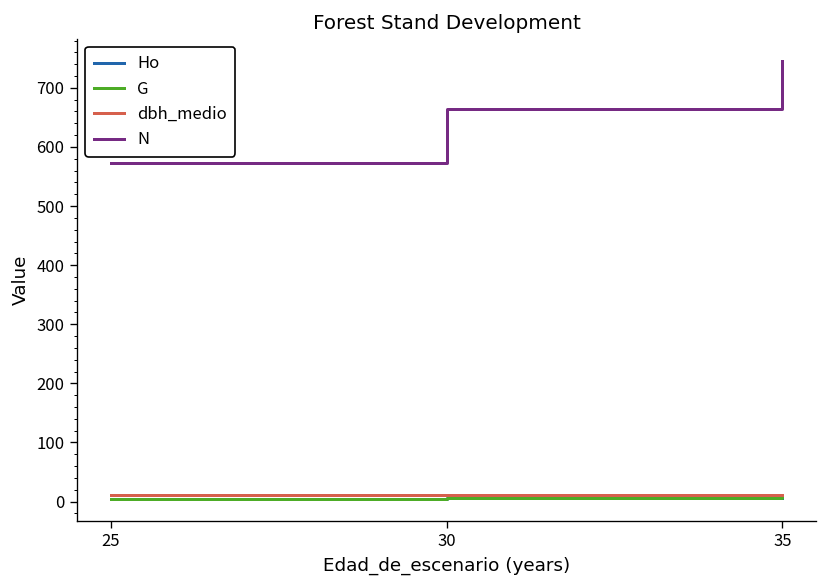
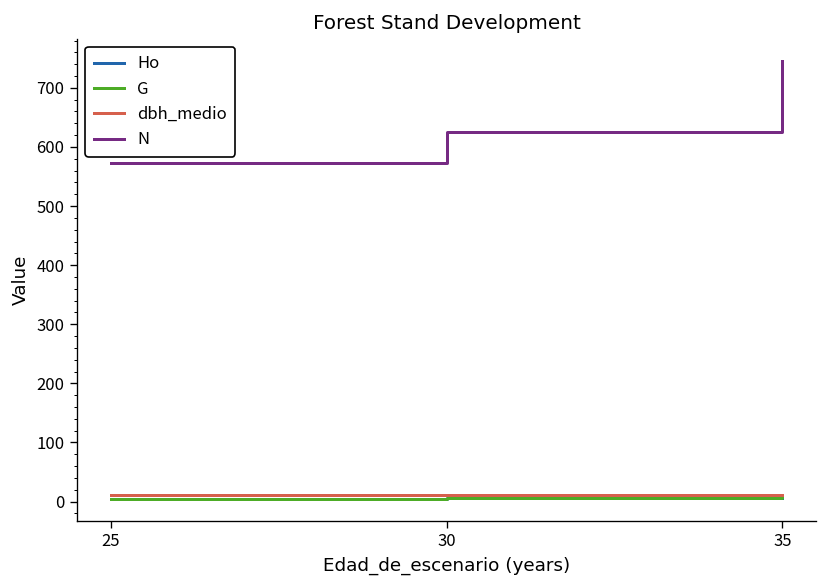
  {
    "dbh_medio": {
      "25": 10
    },
    "N": {
      "25": 570,
-     "30": 660,
+     "30": 630,
      "35": 750
    }
  }
